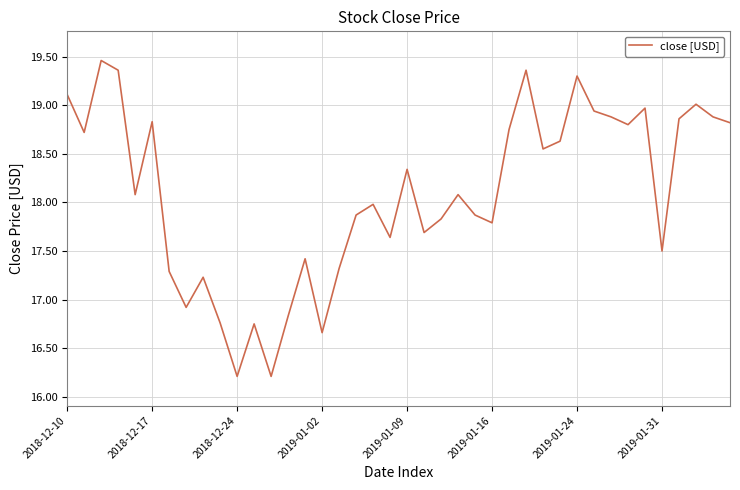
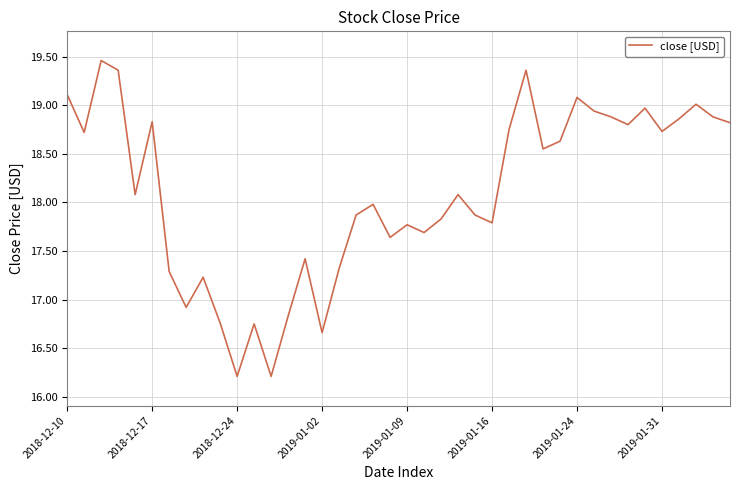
  {
    "2018-12-10": 19.1,
    "2018-12-17": 18.8,
    "2018-12-24": 16.2,
    "2019-01-02": 16.7,
-   "2019-01-09": 18.3,
+   "2019-01-09": 17.8,
    "2019-01-16": 17.8,
-   "2019-01-24": 19.3,
-   "2019-01-31": 17.5
+   "2019-01-24": 19.1,
+   "2019-01-31": 18.7
  }
